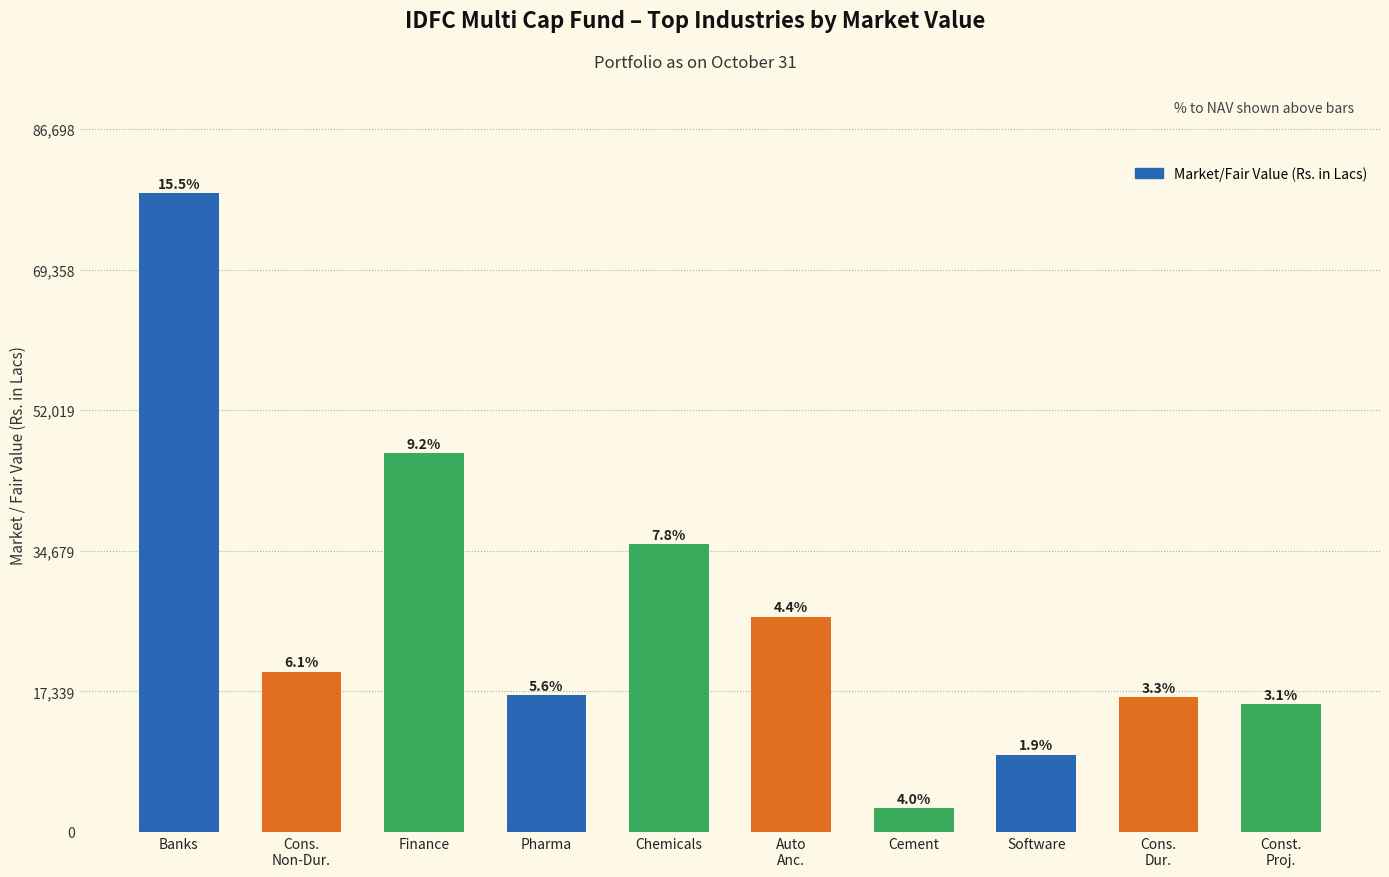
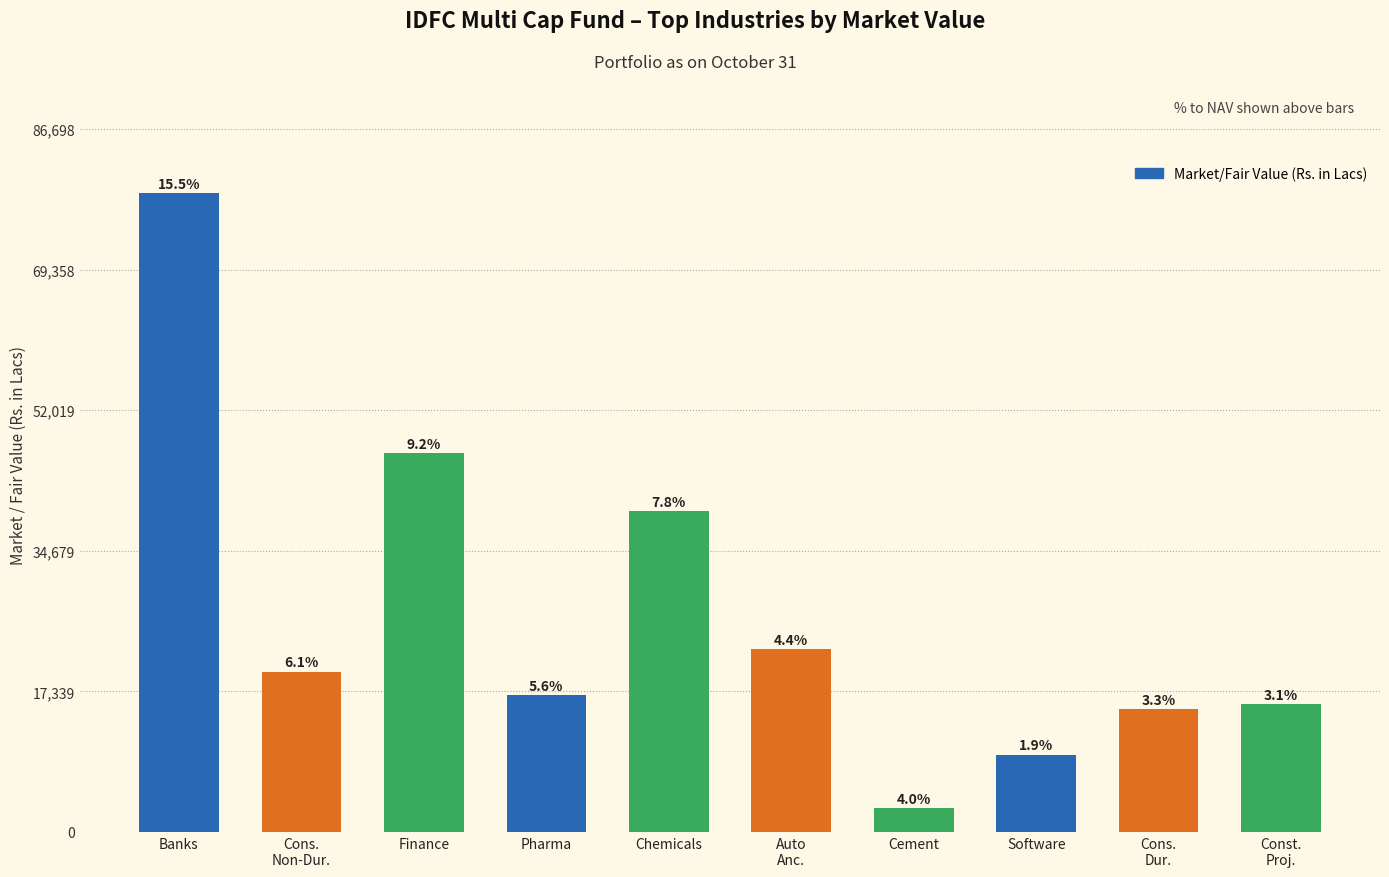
  {
-   "Chemicals": "36,000",
-   "Auto Anc.": "27,000",
-   "Cons. Dur.": "17,000"
+   "Chemicals": "40,000",
+   "Auto Anc.": "23,000",
+   "Cons. Dur.": "15,000"
  }
